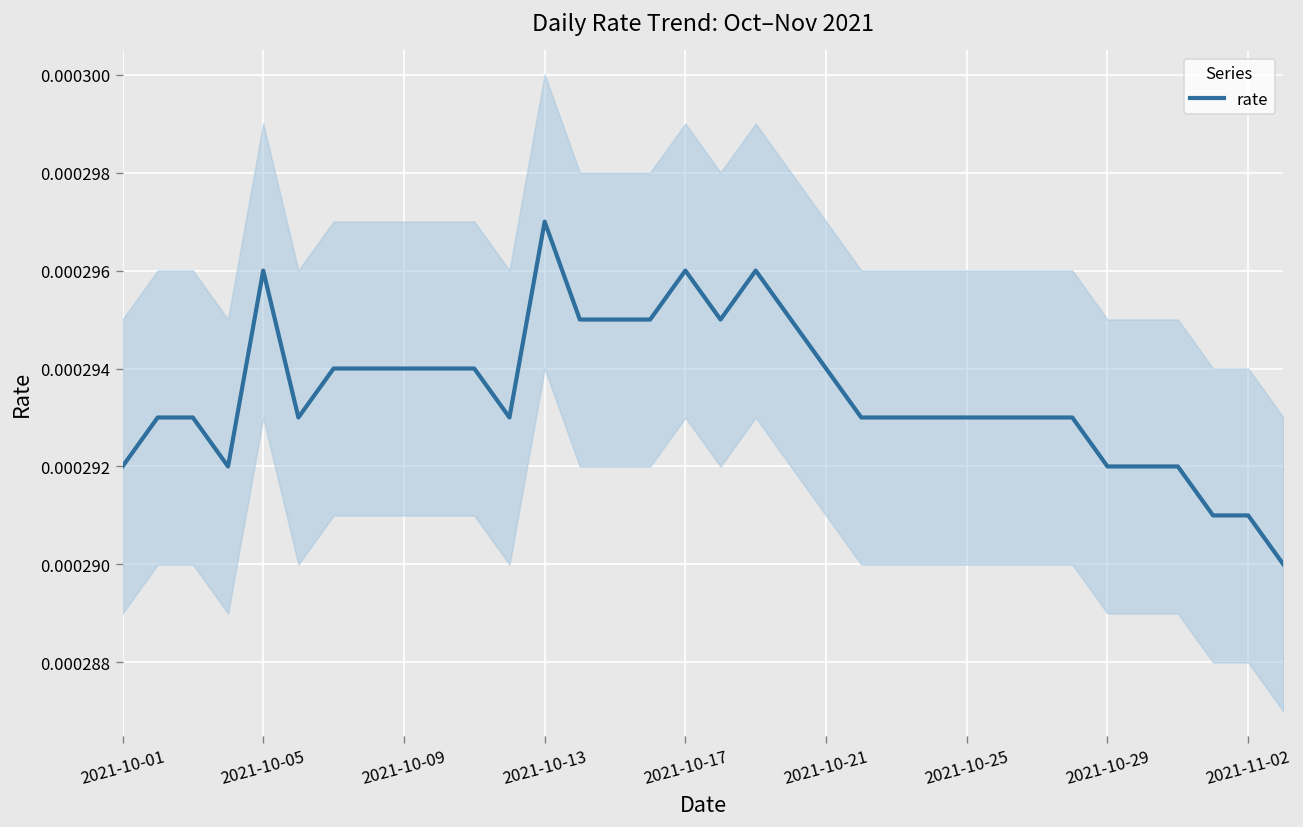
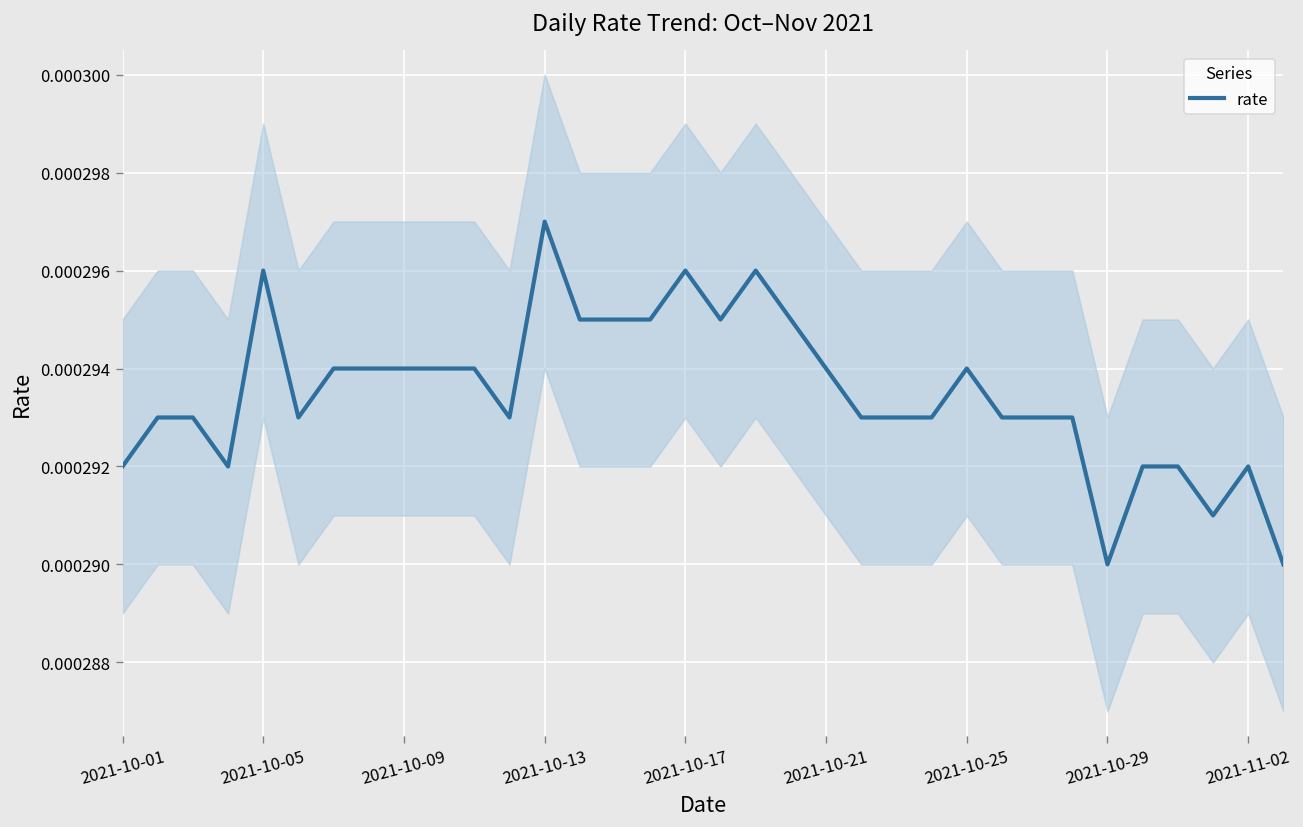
  {
    "rate": {
      "2021-10-01": 0.000292,
      "2021-10-05": 0.000296,
      "2021-10-09": 0.000294,
      "2021-10-13": 0.000297,
      "2021-10-17": 0.000296,
      "2021-10-21": 0.000294,
-     "2021-10-25": 0.000293,
-     "2021-10-29": 0.000292,
-     "2021-11-02": 0.000291
+     "2021-10-25": 0.000294,
+     "2021-10-29": 0.000290,
+     "2021-11-02": 0.000292
    }
  }
